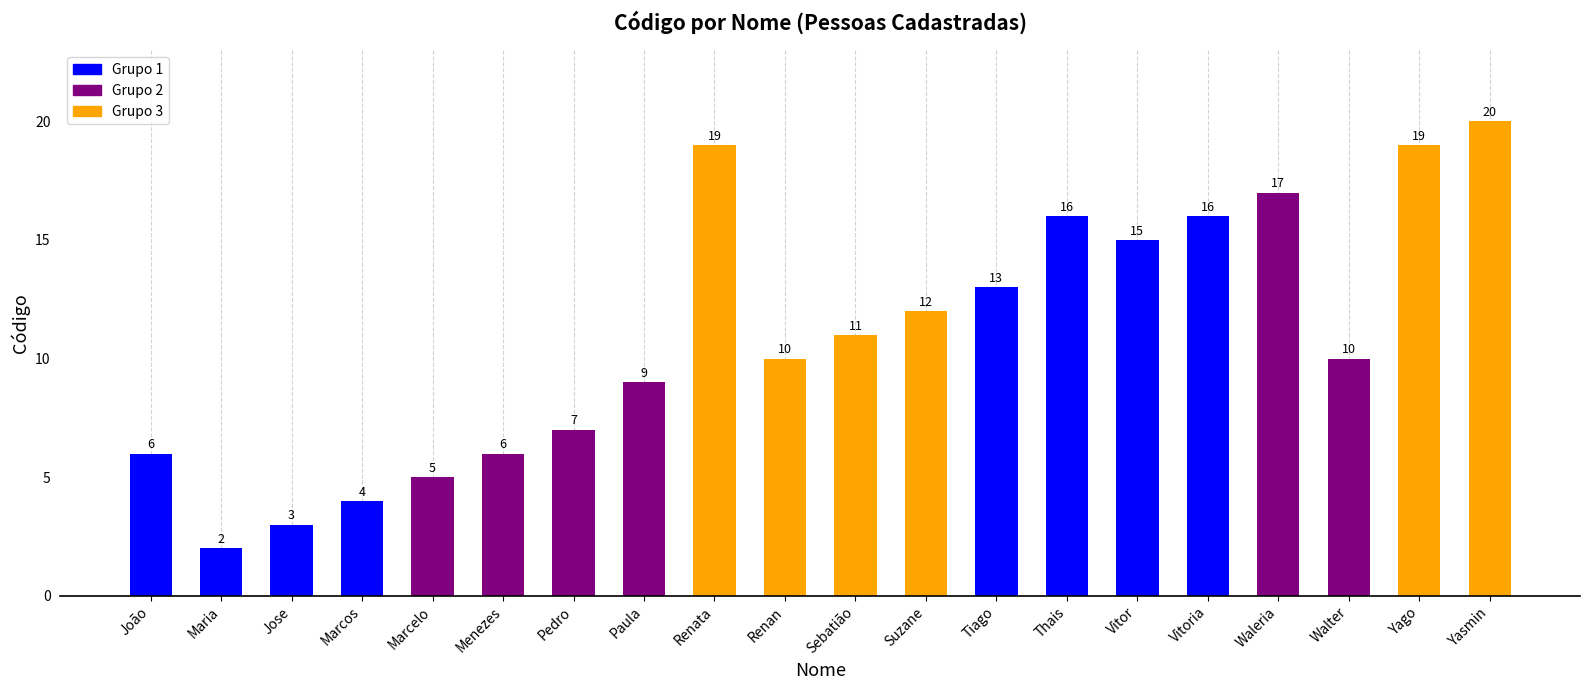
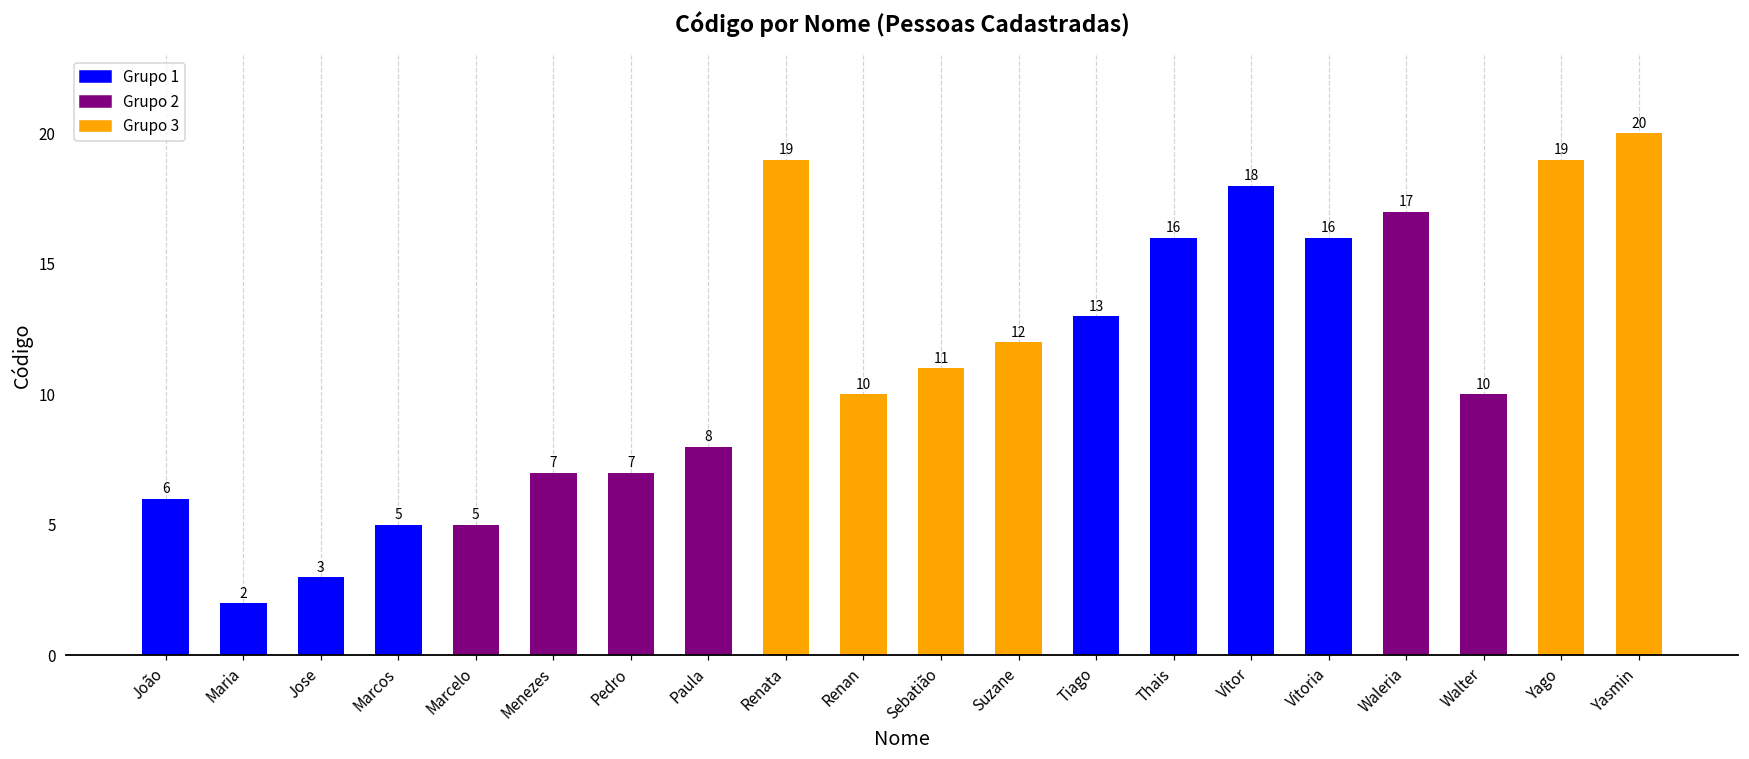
  {
    "João": 6,
    "Maria": 2,
    "Jose": 3,
-   "Marcos": 4,
+   "Marcos": 5,
    "Marcelo": 5,
-   "Menezes": 6,
+   "Menezes": 7,
    "Pedro": 7,
-   "Paula": 9,
+   "Paula": 8,
    "Renata": 19,
    "Renan": 10,
    "Sebatião": 11,
    "Suzane": 12,
    "Tiago": 13,
    "Thais": 16,
-   "Vitor": 15,
+   "Vitor": 18,
    "Vitoria": 16,
    "Waleria": 17,
    "Walter": 10,
    "Yago": 19,
    "Yasmin": 20
  }
